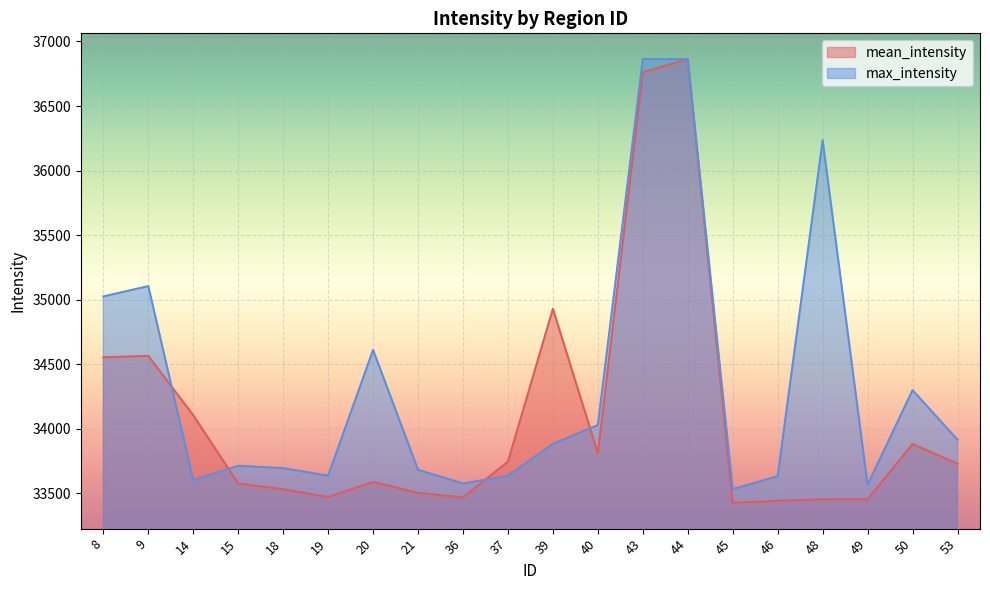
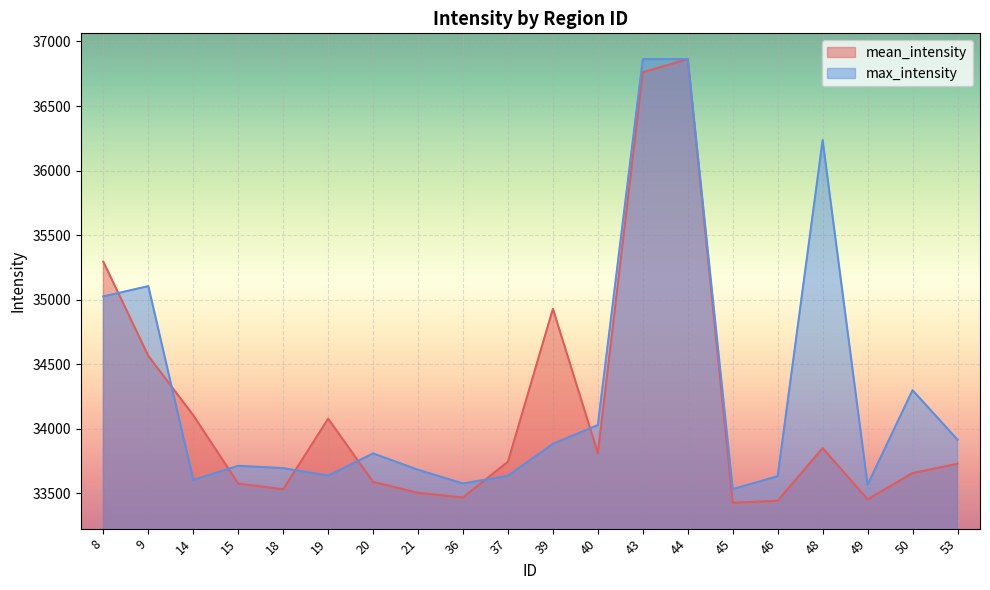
  {
    "mean_intensity": {
-     "8": 34550,
+     "8": 35290,
      "9": 34560,
      "14": 34100,
      "15": 33580,
      "18": 33530,
-     "19": 33470,
+     "19": 34080,
      "20": 33590,
      "21": 33500,
      "36": 33470,
      "37": 33750,
      "39": 34930,
      "40": 33810,
      "43": 36760,
      "45": 33430,
      "46": 33440,
-     "48": 33450,
+     "48": 33850,
      "49": 33450,
-     "50": 33880,
+     "50": 33660,
      "53": 33730
    },
    "max_intensity": {
      "8": 35030,
      "9": 35110,
      "14": 33600,
      "15": 33710,
      "18": 33700,
      "19": 33640,
-     "20": 34610,
+     "20": 33810,
      "21": 33680,
      "36": 33580,
      "37": 33640,
      "39": 33880,
      "40": 34030,
      "43": 36860,
      "45": 33530,
      "46": 33630,
      "48": 36240,
      "49": 33570,
      "50": 34300,
      "53": 33920
    }
  }
